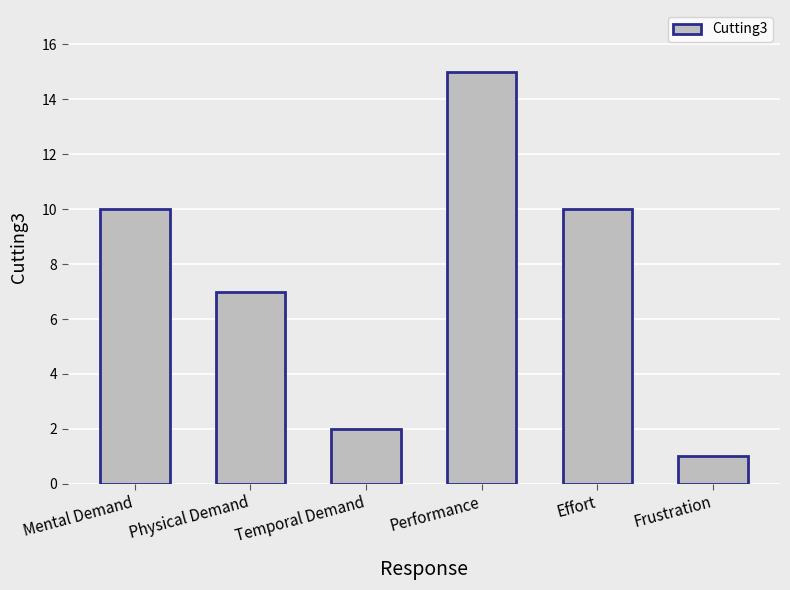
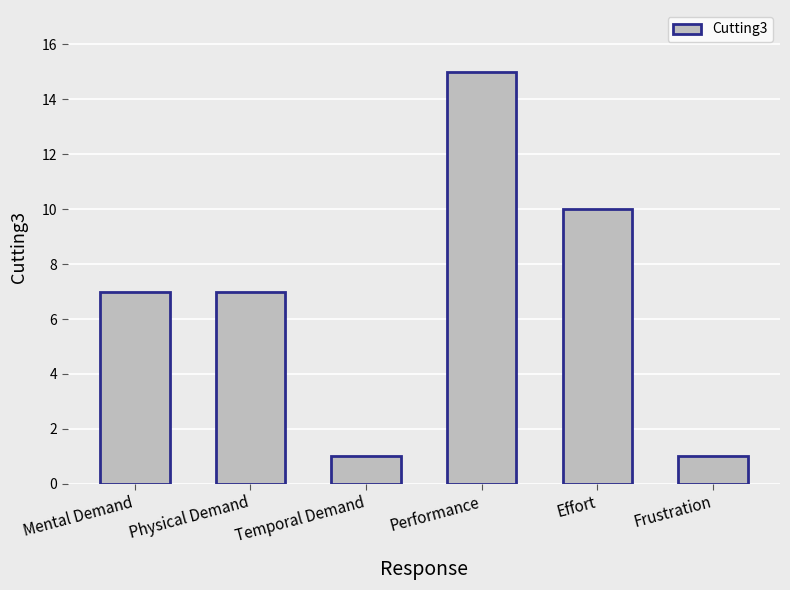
  {
-   "Mental Demand": 10,
+   "Mental Demand": 7,
    "Physical Demand": 7,
-   "Temporal Demand": 2,
+   "Temporal Demand": 1,
    "Performance": 15,
    "Effort": 10,
    "Frustration": 1
  }
